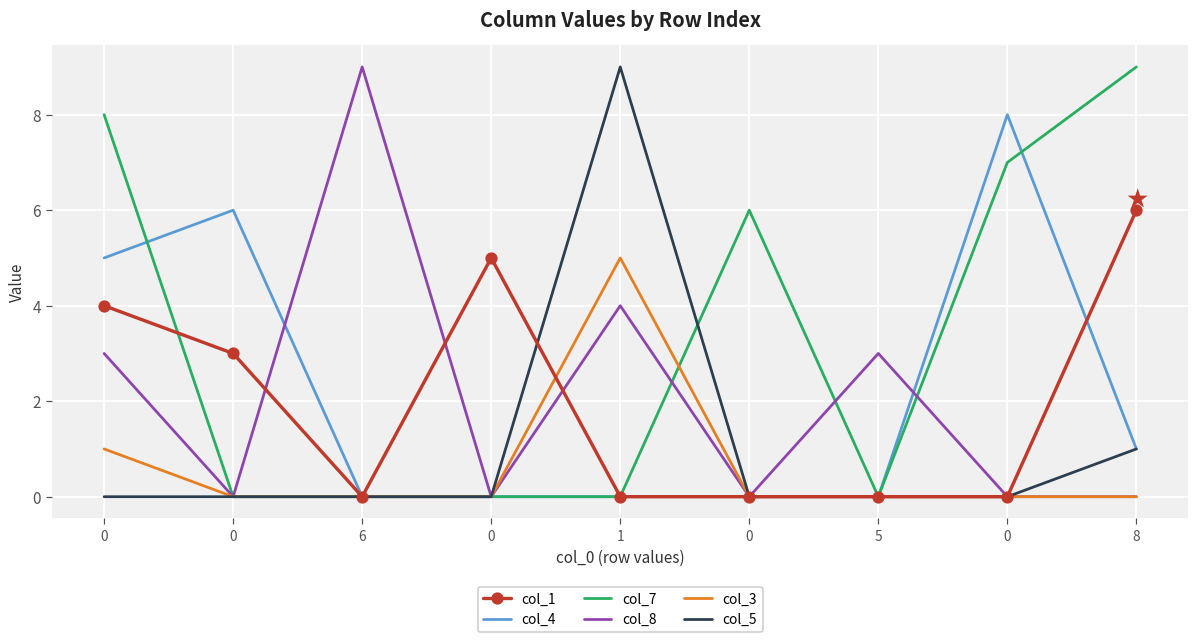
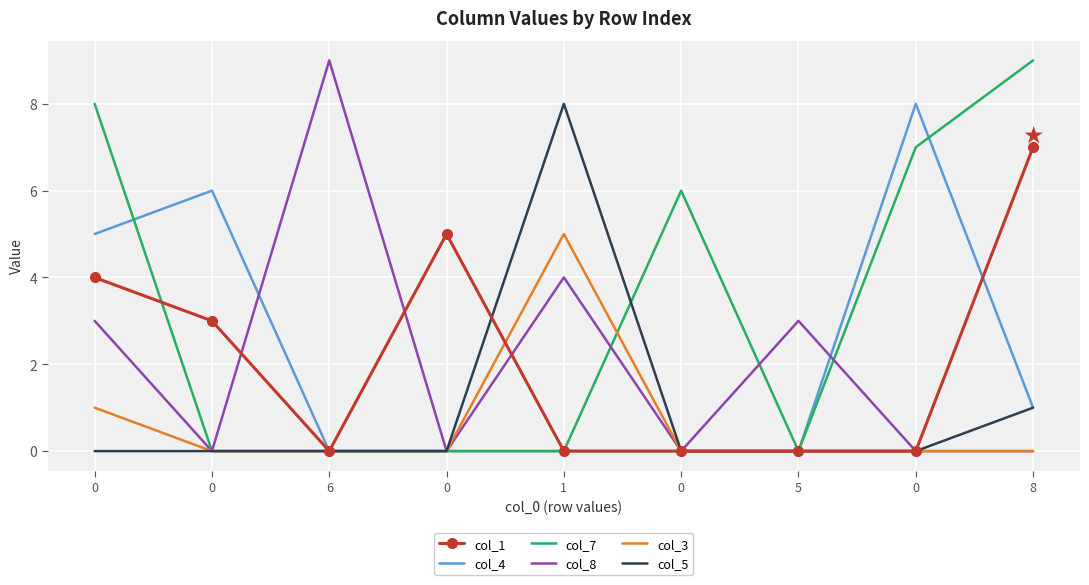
  {
    "col_1": {
-     "8": 6
+     "8": 7
    },
    "col_7": {
      "8": 9
    },
    "col_8": {
      "6": 9,
      "1": 4,
      "5": 3
    },
    "col_3": {
      "1": 5
    },
    "col_5": {
-     "1": 9
+     "1": 8
    }
  }
